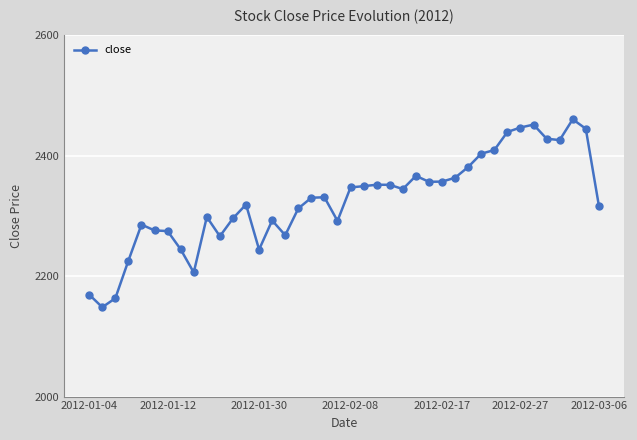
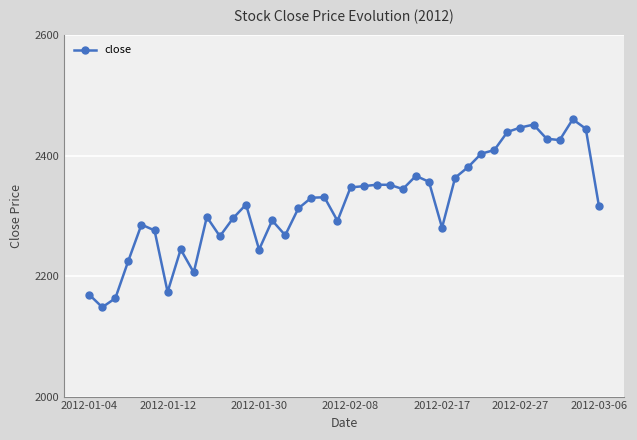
  {
    "2012-01-04": 2170,
-   "2012-01-12": 2280,
+   "2012-01-12": 2170,
    "2012-01-30": 2240,
    "2012-02-08": 2350,
-   "2012-02-17": 2360,
+   "2012-02-17": 2280,
    "2012-02-27": 2450,
    "2012-03-06": 2320
  }
